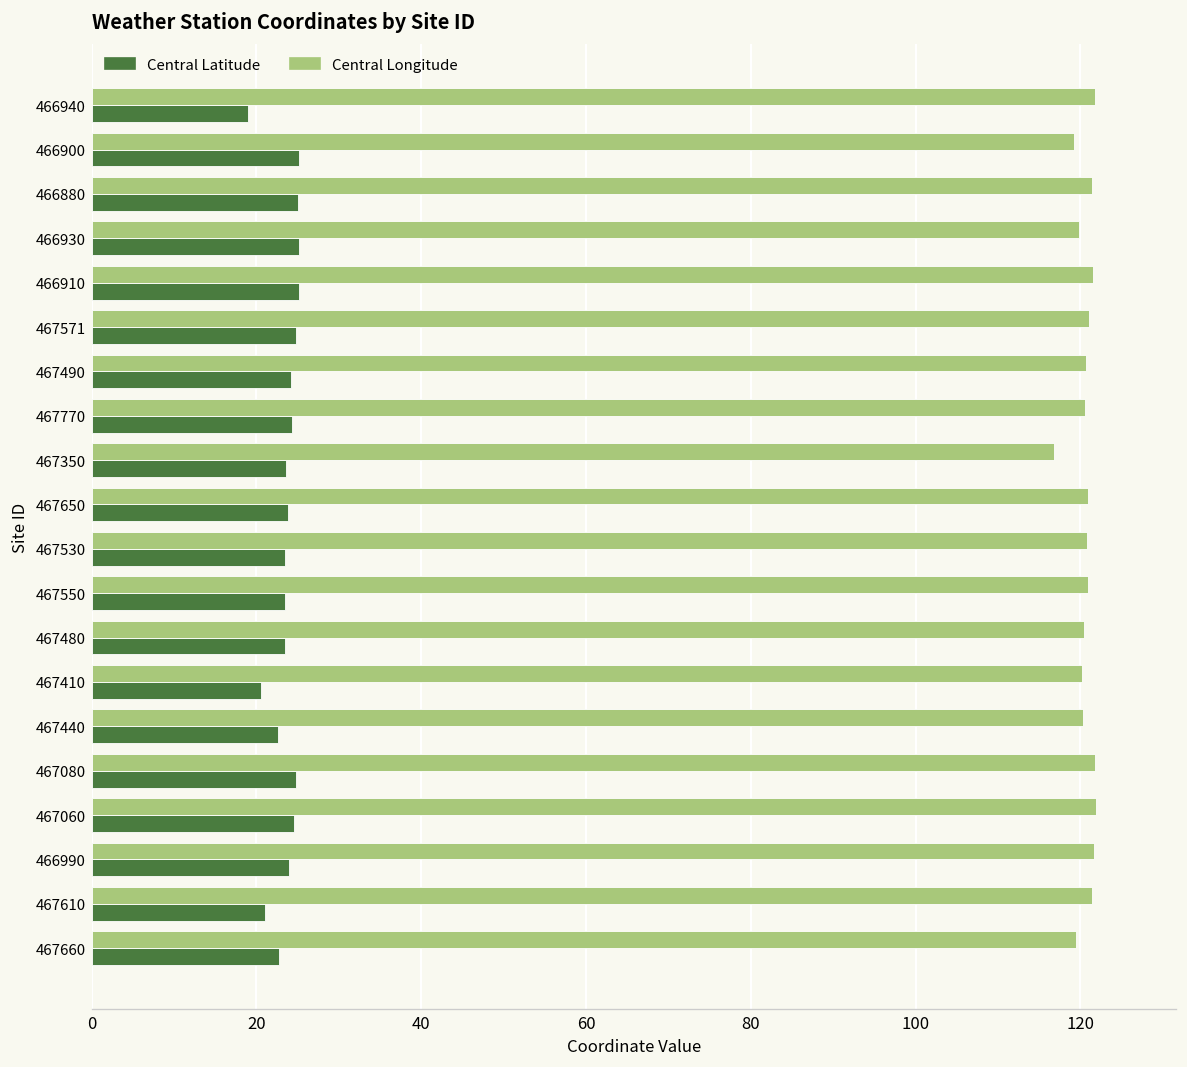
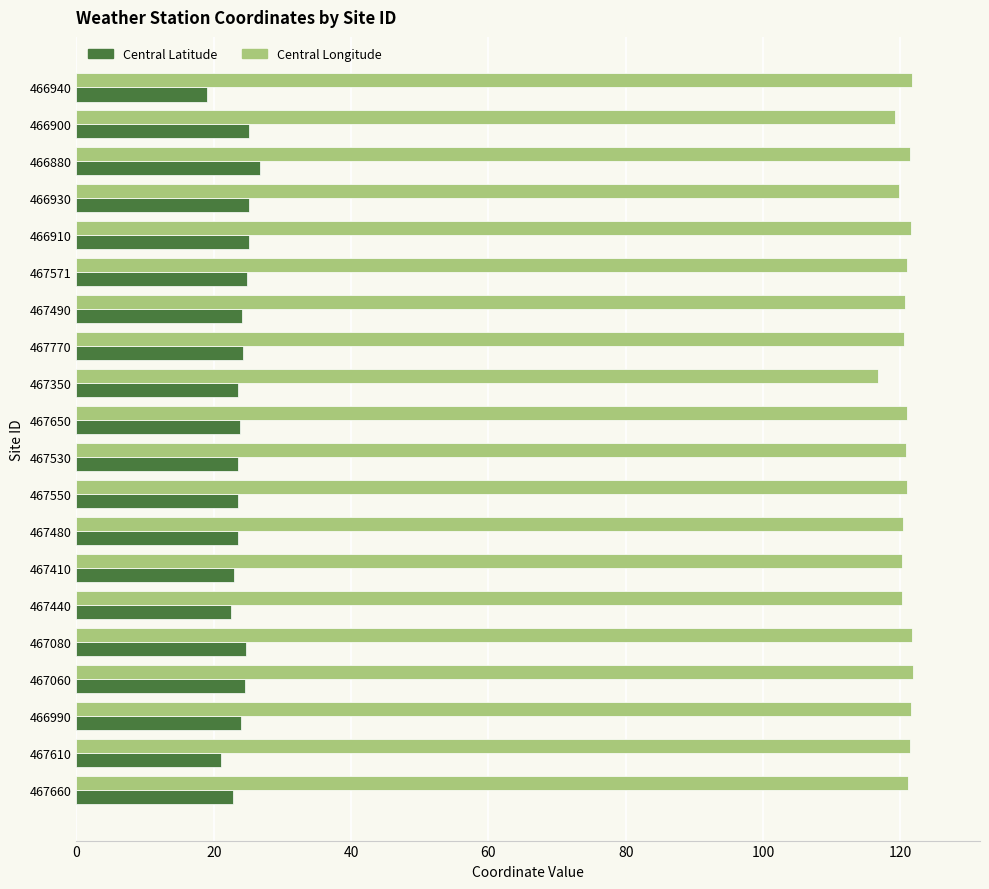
  {
    "Central Latitude": {
      "466940": 19,
      "466900": 25,
-     "466880": 25,
+     "466880": 27,
      "466930": 25,
      "466910": 25,
      "467571": 25,
      "467490": 24,
      "467770": 24,
      "467350": 24,
      "467650": 24,
      "467530": 24,
      "467550": 23,
      "467480": 23,
-     "467410": 21,
+     "467410": 23,
      "467440": 23,
      "467080": 25,
      "467060": 25,
      "466990": 24,
      "467610": 21,
      "467660": 23
    },
    "Central Longitude": {
      "466940": 122,
      "466900": 119,
      "466880": 121,
      "466930": 120,
      "466910": 122,
      "467571": 121,
      "467490": 121,
      "467770": 121,
      "467350": 117,
      "467650": 121,
      "467530": 121,
      "467550": 121,
      "467480": 120,
      "467410": 120,
      "467440": 120,
      "467080": 122,
      "467060": 122,
      "466990": 122,
      "467610": 121,
-     "467660": 119
+     "467660": 121
    }
  }
